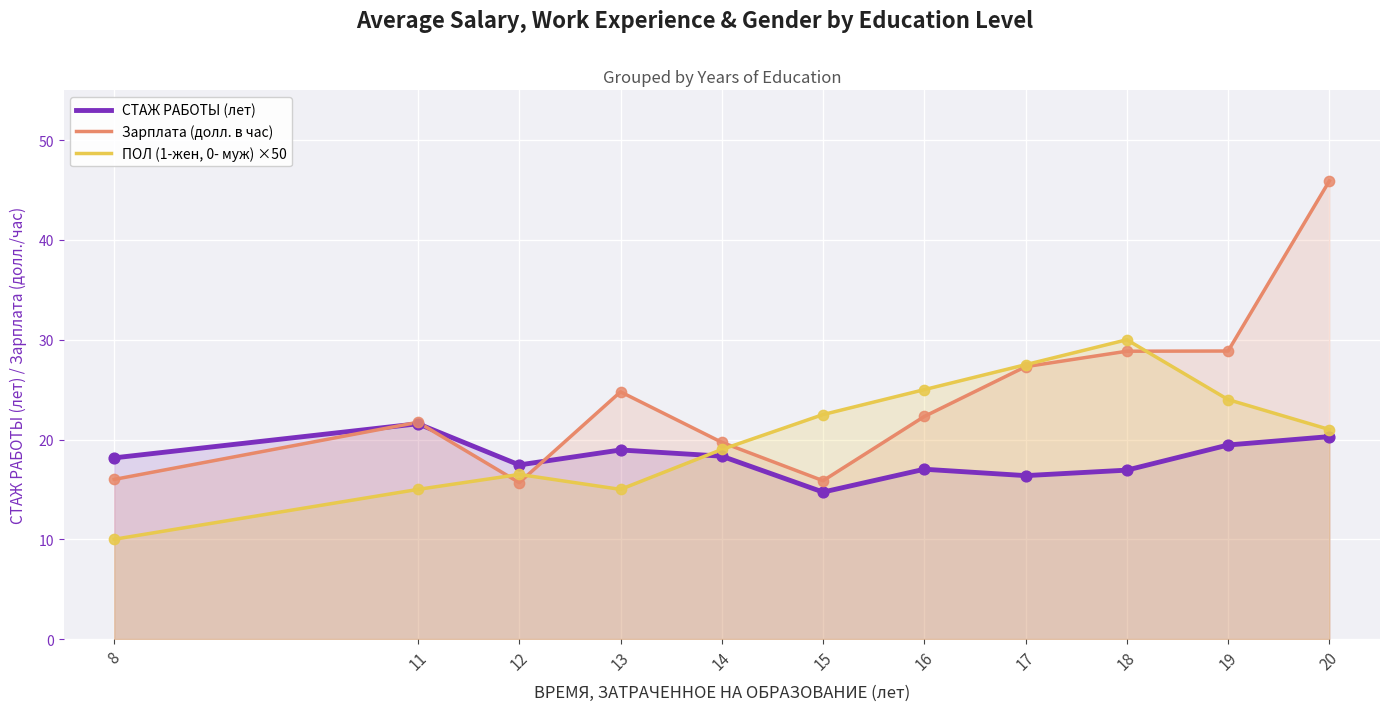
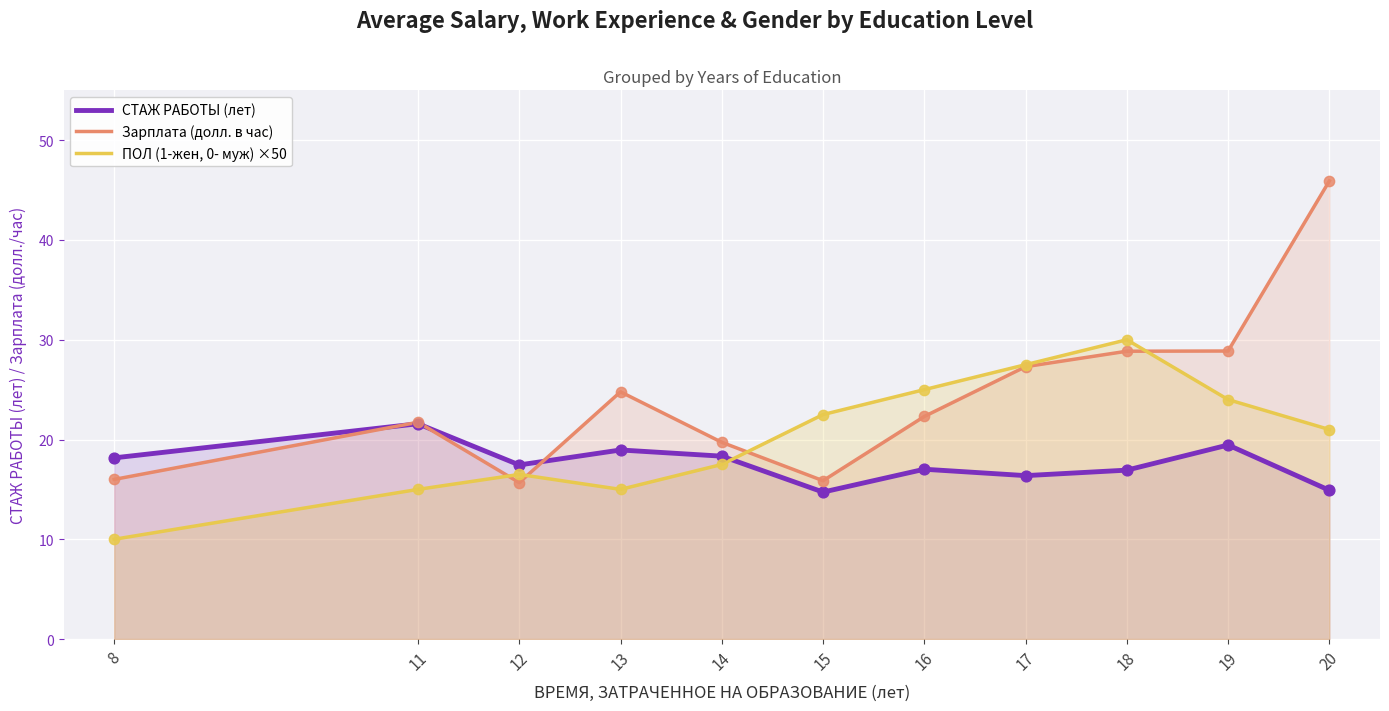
  {
    "СТАЖ РАБОТЫ (лет)": {
      "8": 18,
      "12": 17,
      "13": 19,
      "14": 18,
      "15": 15,
      "16": 17,
      "17": 16,
      "18": 17,
      "19": 19,
-     "20": 20
+     "20": 15
    },
    "Зарплата (долл. в час)": {
      "8": 16,
      "12": 16,
      "13": 25,
      "14": 20,
      "15": 16,
      "16": 22,
      "18": 29,
      "19": 29,
      "20": 46
    },
    "ПОЛ (1-жен, 0- муж) ×50": {
      "8": 10,
      "11": 15,
      "12": 17,
      "13": 15,
-     "14": 19,
+     "14": 18,
      "15": 23,
      "16": 25,
      "18": 30,
      "19": 24,
      "20": 21
    }
  }
